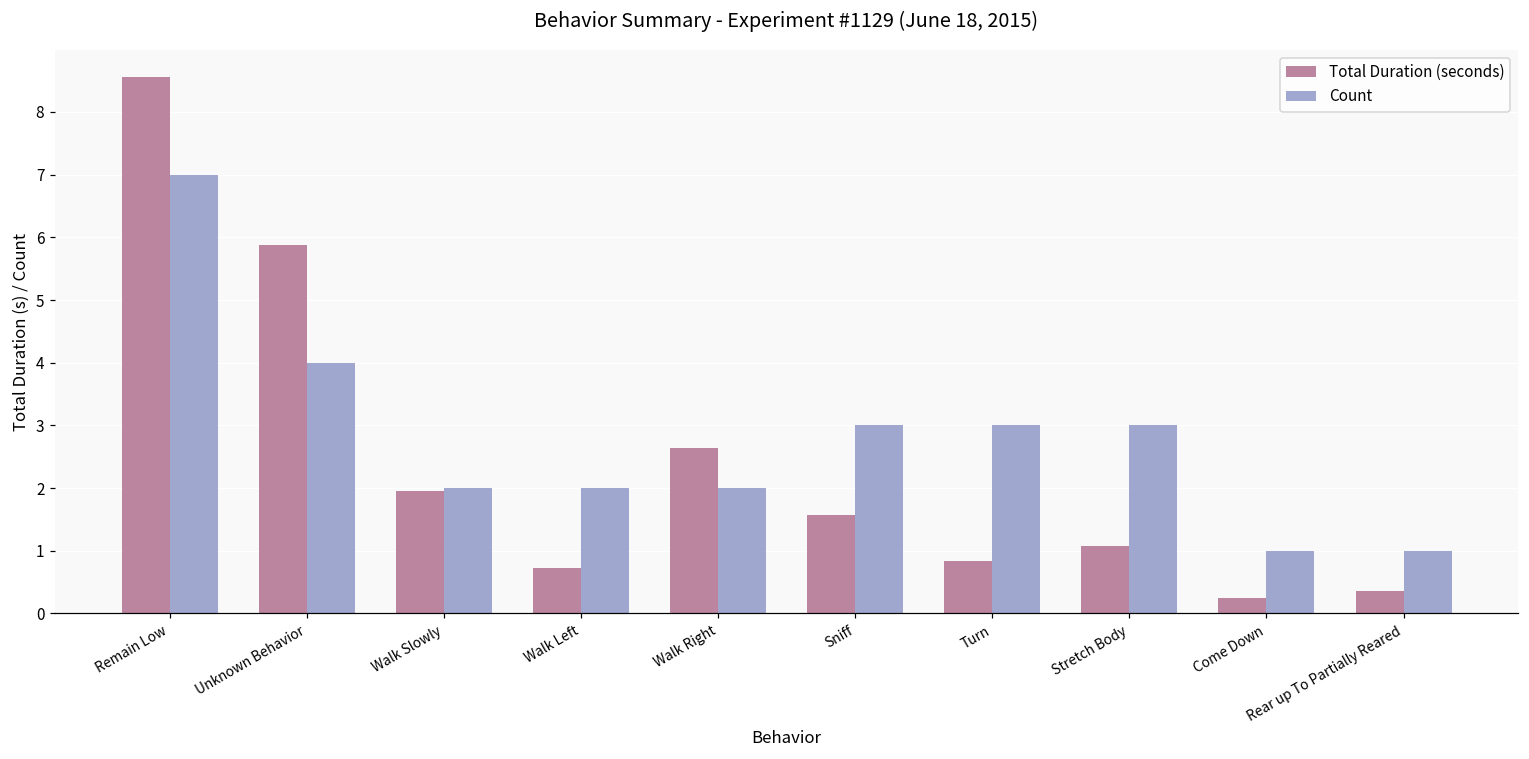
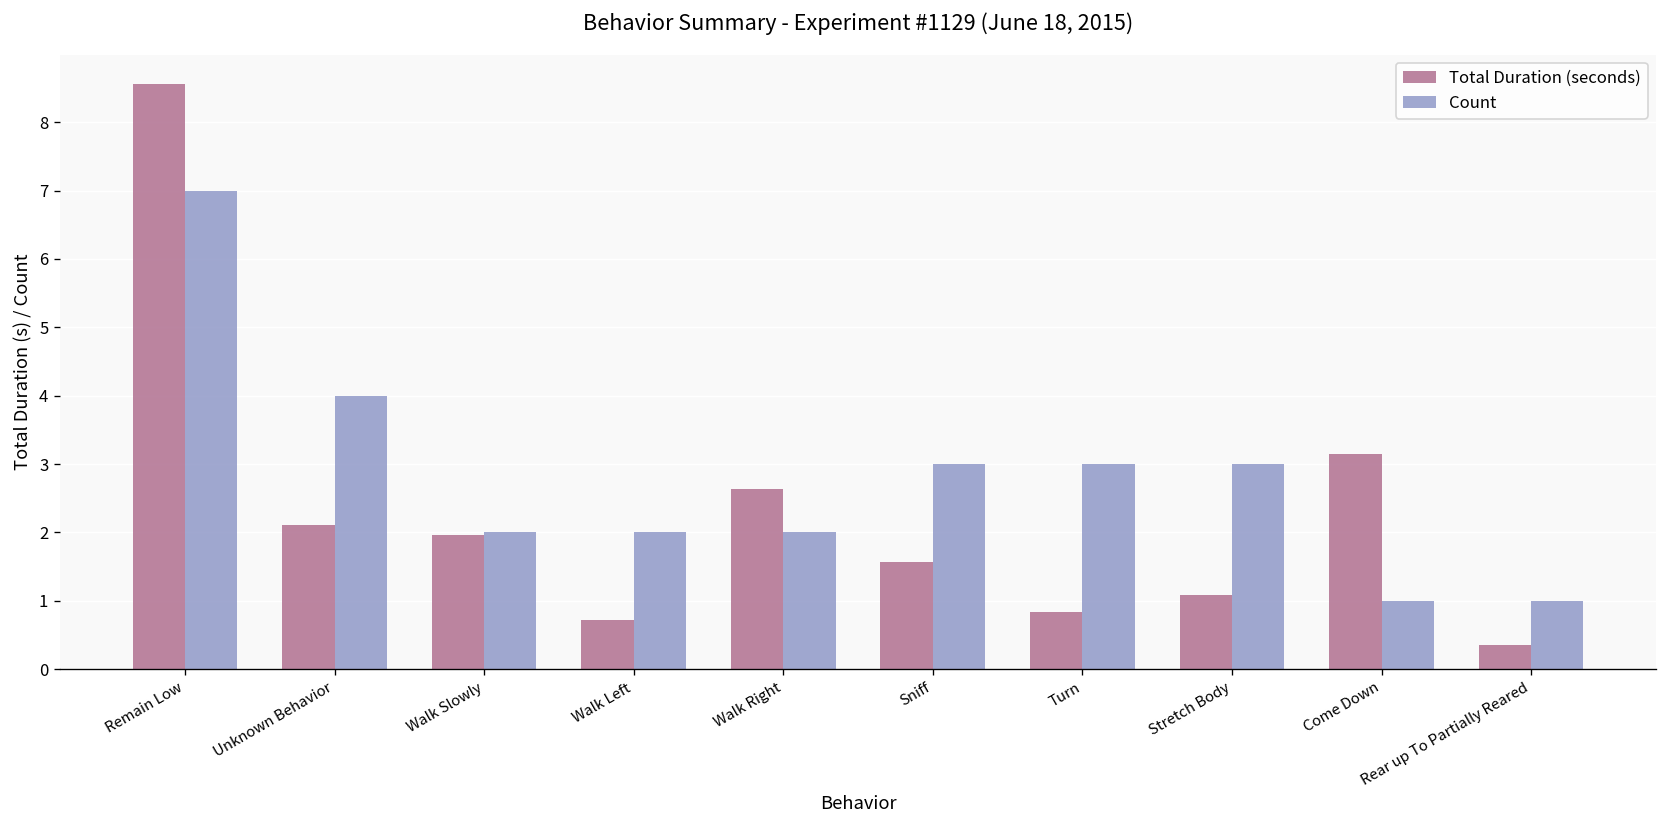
  {
    "Total Duration (seconds)": {
      "Remain Low": 8.6,
-     "Unknown Behavior": 5.9,
+     "Unknown Behavior": 2.1,
      "Walk Slowly": 2.0,
      "Walk Left": 0.7,
      "Walk Right": 2.6,
      "Sniff": 1.6,
      "Turn": 0.8,
      "Stretch Body": 1.1,
-     "Come Down": 0.2,
+     "Come Down": 3.2,
      "Rear up To Partially Reared": 0.4
    },
    "Count": {
      "Remain Low": 7.0,
      "Unknown Behavior": 4.0,
      "Walk Slowly": 2.0,
      "Walk Left": 2.0,
      "Walk Right": 2.0,
      "Sniff": 3.0,
      "Turn": 3.0,
      "Stretch Body": 3.0,
      "Come Down": 1.0,
      "Rear up To Partially Reared": 1.0
    }
  }
